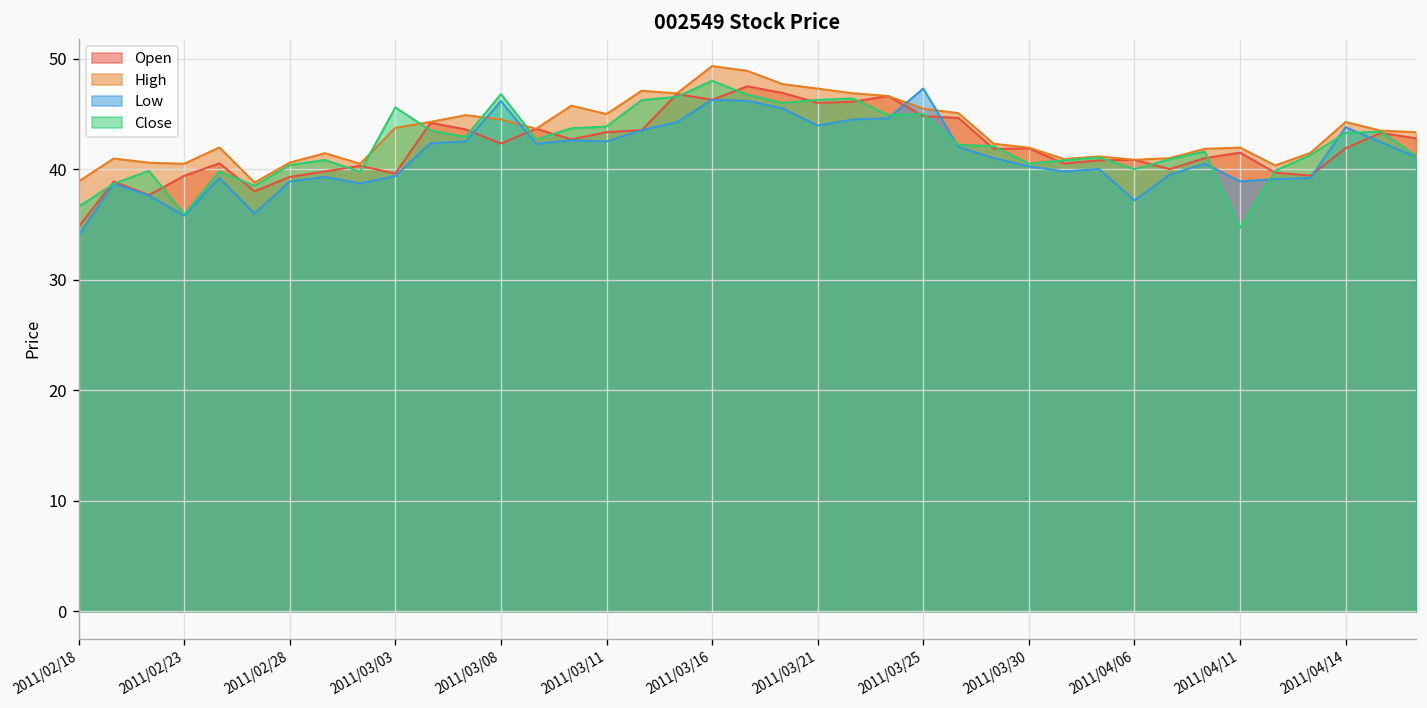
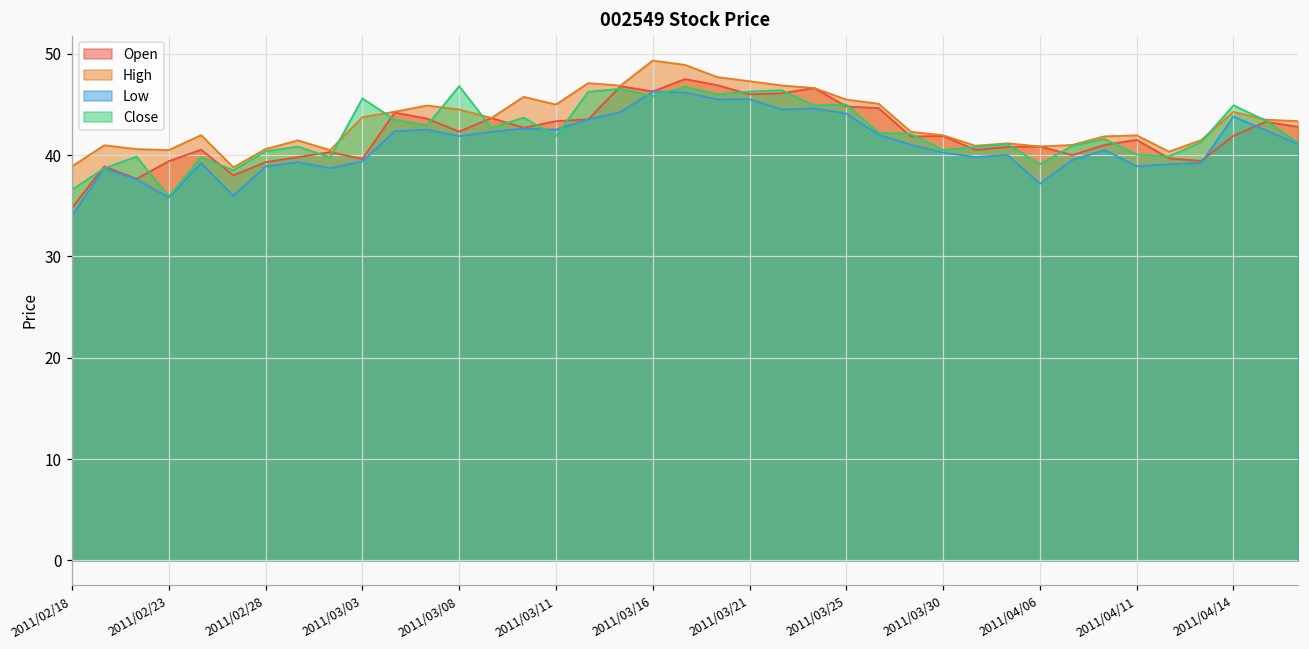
  {
    "Low": {
      "2011/02/18": 34,
      "2011/02/28": 39,
-     "2011/03/08": 46,
+     "2011/03/08": 42,
      "2011/03/11": 43,
-     "2011/03/21": 44,
-     "2011/03/25": 47,
+     "2011/03/21": 46,
+     "2011/03/25": 44,
      "2011/04/06": 37,
      "2011/04/11": 39,
      "2011/04/14": 44
    },
    "Close": {
      "2011/02/18": 37,
      "2011/03/03": 46,
      "2011/03/08": 47,
-     "2011/03/11": 44,
-     "2011/03/16": 48,
-     "2011/04/06": 40,
-     "2011/04/11": 35,
-     "2011/04/14": 43
+     "2011/03/11": 42,
+     "2011/03/16": 46,
+     "2011/04/06": 39,
+     "2011/04/11": 40,
+     "2011/04/14": 45
    }
  }
